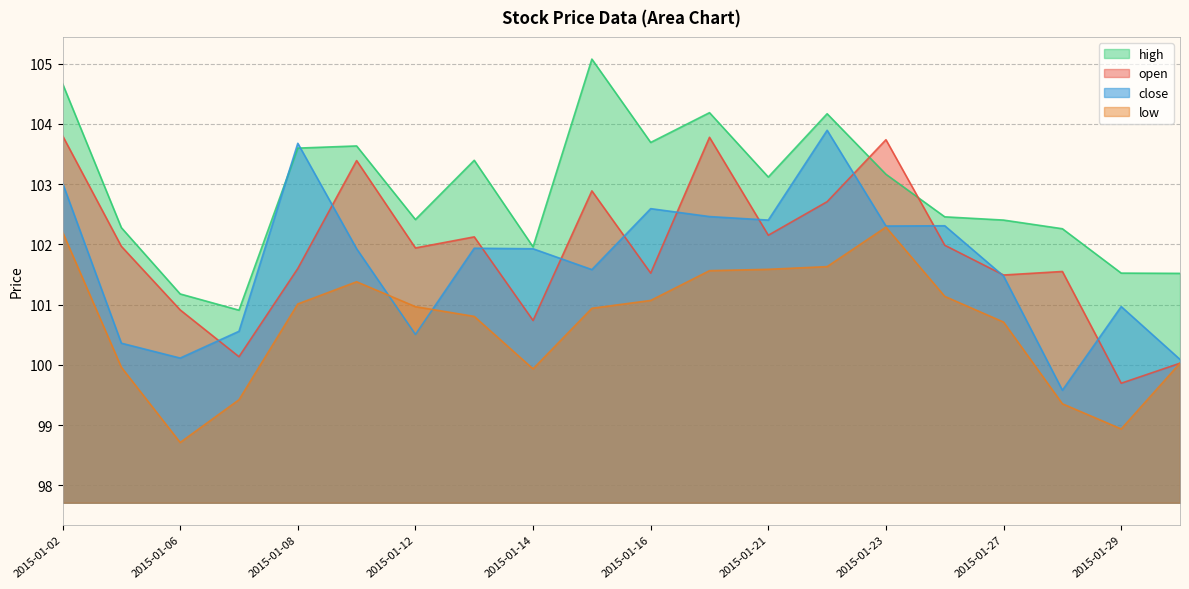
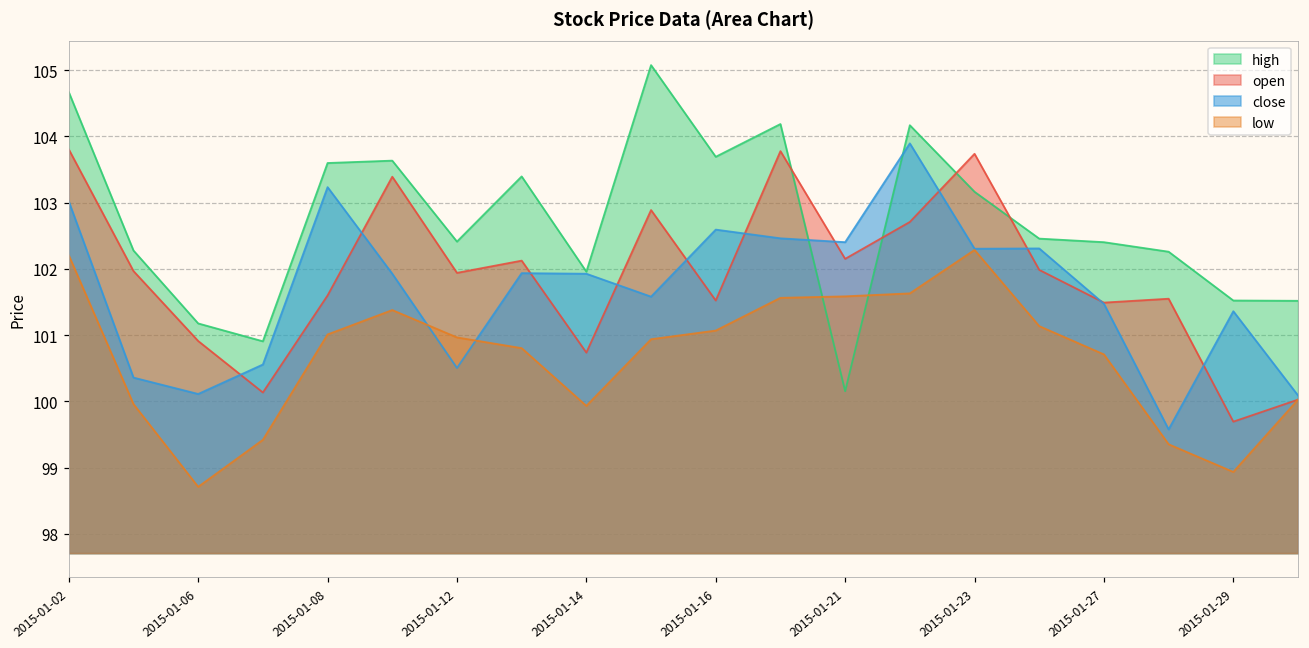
  {
    "high": {
      "2015-01-02": 104.7,
      "2015-01-06": 101.2,
      "2015-01-08": 103.6,
      "2015-01-12": 102.4,
      "2015-01-16": 103.7,
-     "2015-01-21": 103.1,
+     "2015-01-21": 100.2,
      "2015-01-23": 103.2,
      "2015-01-27": 102.4,
      "2015-01-29": 101.5
    },
    "close": {
      "2015-01-02": 103.0,
      "2015-01-06": 100.1,
-     "2015-01-08": 103.7,
+     "2015-01-08": 103.2,
      "2015-01-12": 100.5,
      "2015-01-16": 102.6,
      "2015-01-21": 102.4,
-     "2015-01-29": 101.0
+     "2015-01-29": 101.4
    }
  }
